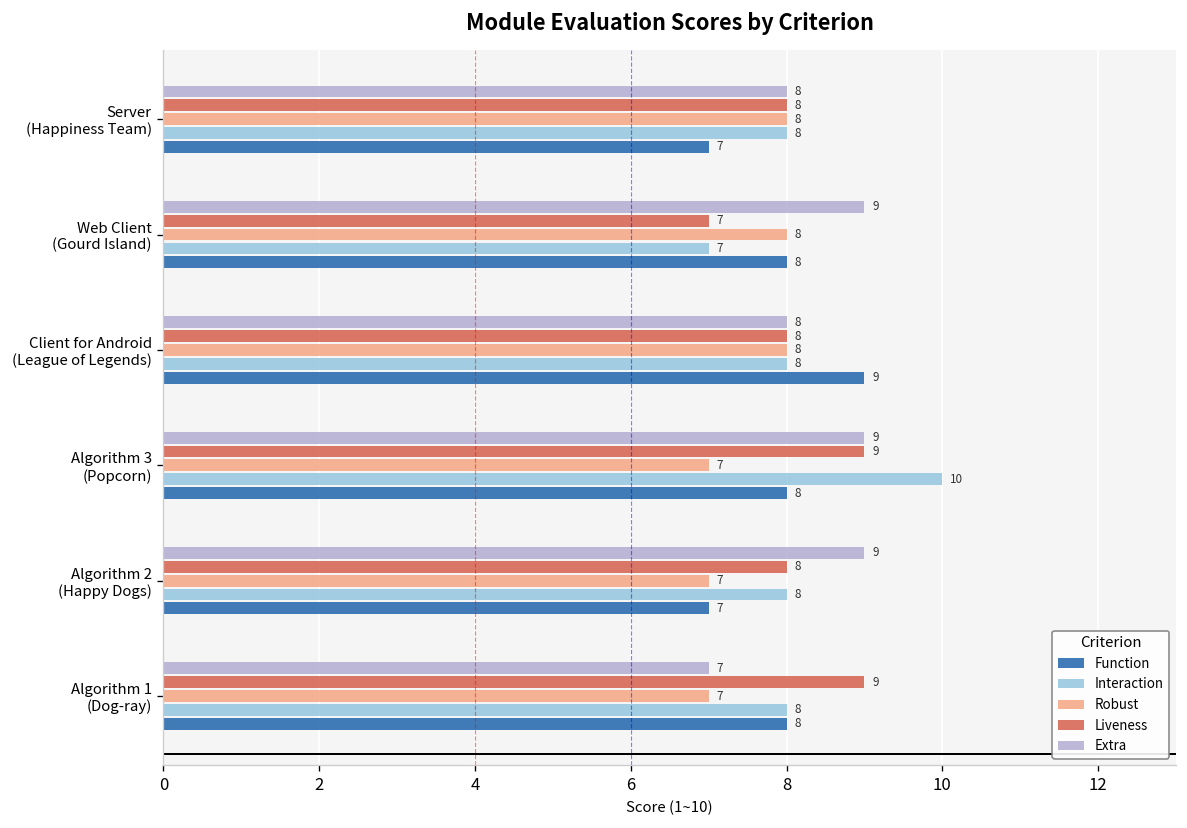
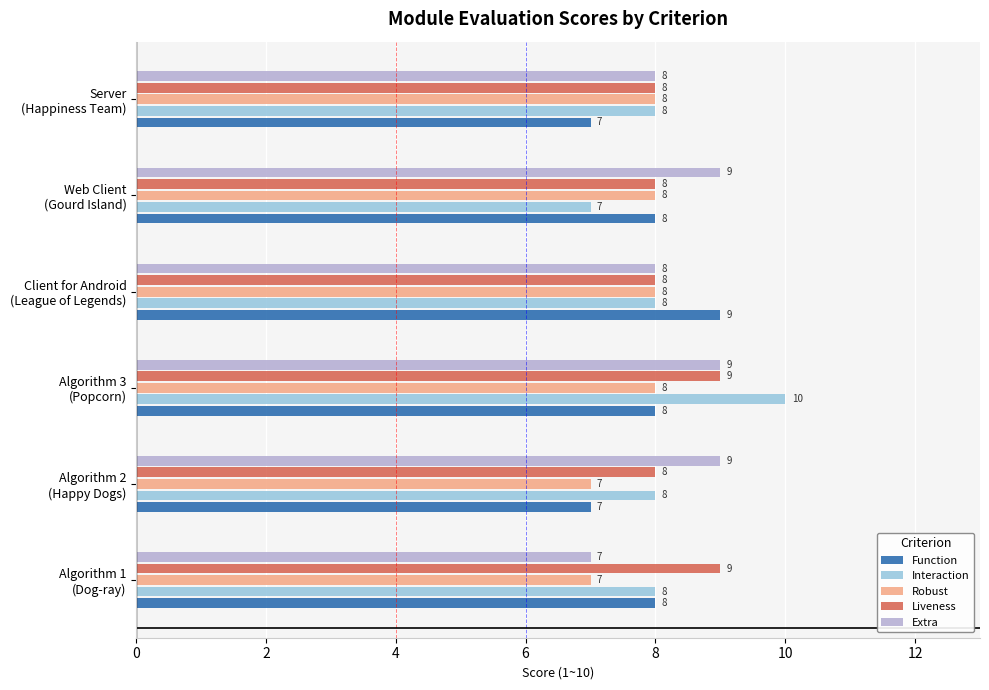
  {
    "Function": {
      "Server (Happiness Team)": 7,
      "Web Client (Gourd Island)": 8,
      "Client for Android (League of Legends)": 9,
      "Algorithm 3 (Popcorn)": 8,
      "Algorithm 2 (Happy Dogs)": 7,
      "Algorithm 1 (Dog-ray)": 8
    },
    "Robust": {
      "Server (Happiness Team)": 8,
      "Web Client (Gourd Island)": 8,
      "Client for Android (League of Legends)": 8,
-     "Algorithm 3 (Popcorn)": 7,
+     "Algorithm 3 (Popcorn)": 8,
      "Algorithm 2 (Happy Dogs)": 7,
      "Algorithm 1 (Dog-ray)": 7
    },
    "Liveness": {
      "Server (Happiness Team)": 8,
-     "Web Client (Gourd Island)": 7,
+     "Web Client (Gourd Island)": 8,
      "Client for Android (League of Legends)": 8,
      "Algorithm 3 (Popcorn)": 9,
      "Algorithm 2 (Happy Dogs)": 8,
      "Algorithm 1 (Dog-ray)": 9
    }
  }
